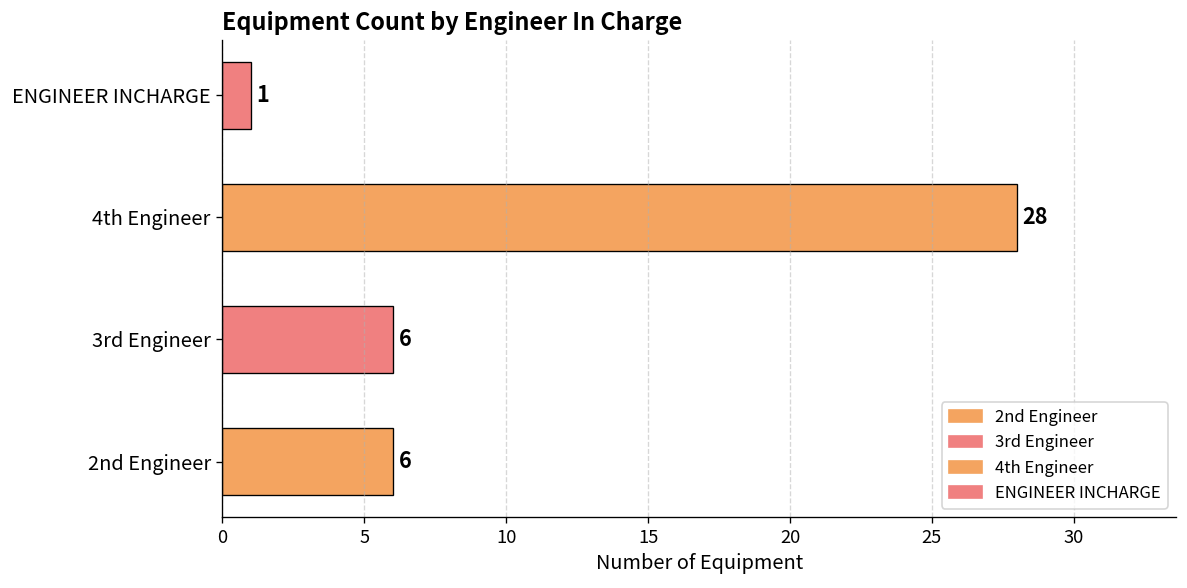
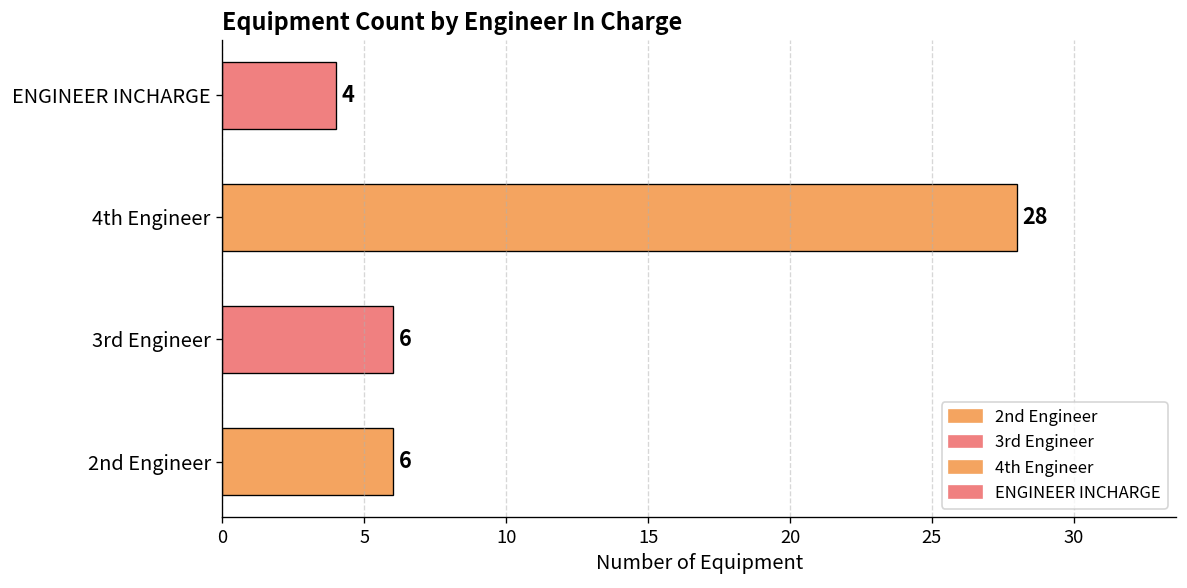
  {
-   "ENGINEER INCHARGE": 1,
+   "ENGINEER INCHARGE": 4,
    "4th Engineer": 28,
    "3rd Engineer": 6,
    "2nd Engineer": 6
  }
